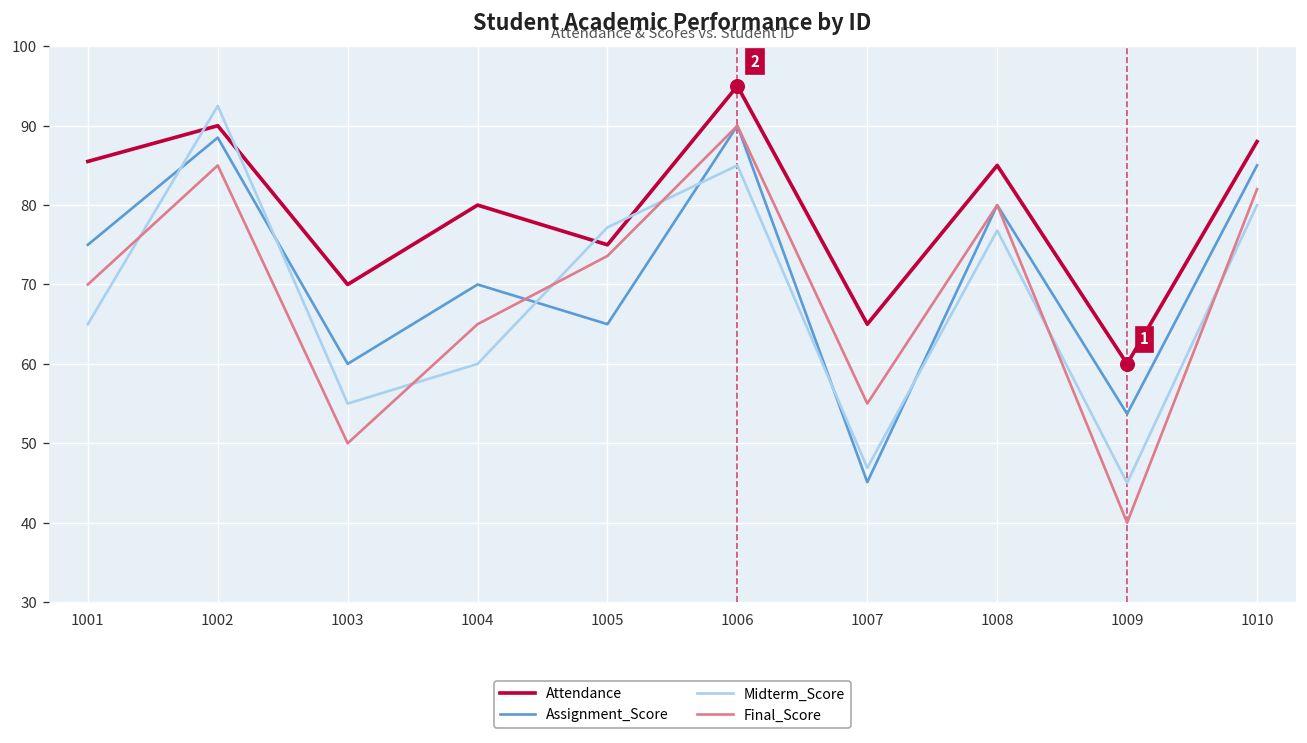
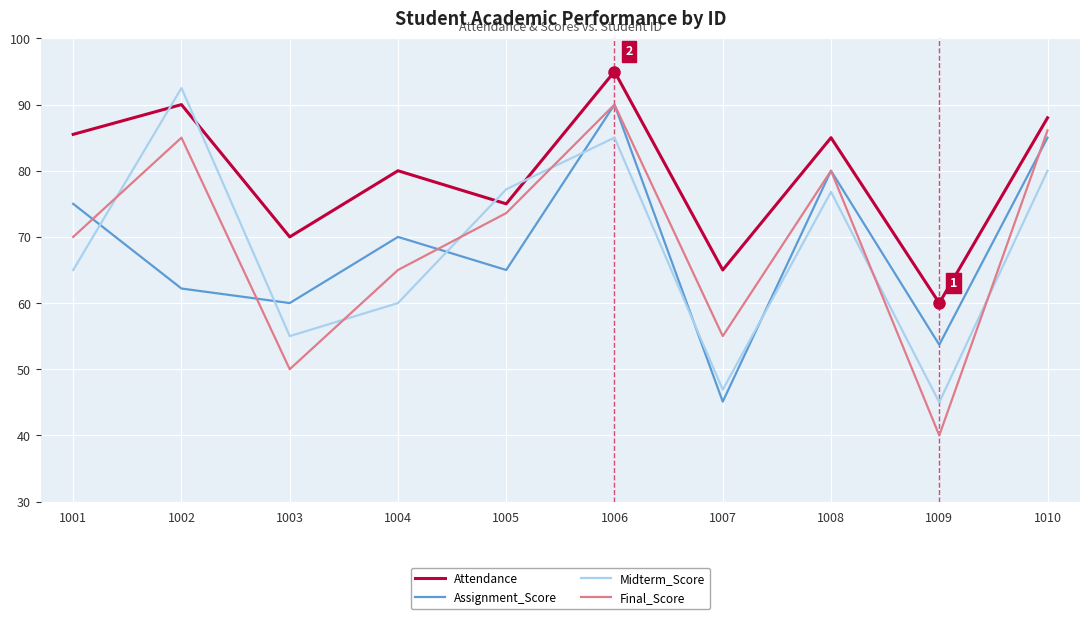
  {
    "Assignment_Score": {
      "1001": 75,
-     "1002": 89,
+     "1002": 62,
      "1003": 60,
      "1004": 70,
      "1005": 65,
      "1007": 45,
      "1009": 54,
      "1010": 85
    },
    "Midterm_Score": {
      "1001": 65,
      "1002": 93,
      "1003": 55,
      "1004": 60,
      "1005": 77,
      "1006": 85,
      "1007": 47,
      "1008": 77,
      "1009": 45,
      "1010": 80
    },
    "Final_Score": {
      "1001": 70,
      "1002": 85,
      "1003": 50,
      "1004": 65,
      "1005": 74,
      "1007": 55,
      "1009": 40,
-     "1010": 82
+     "1010": 86
    }
  }
